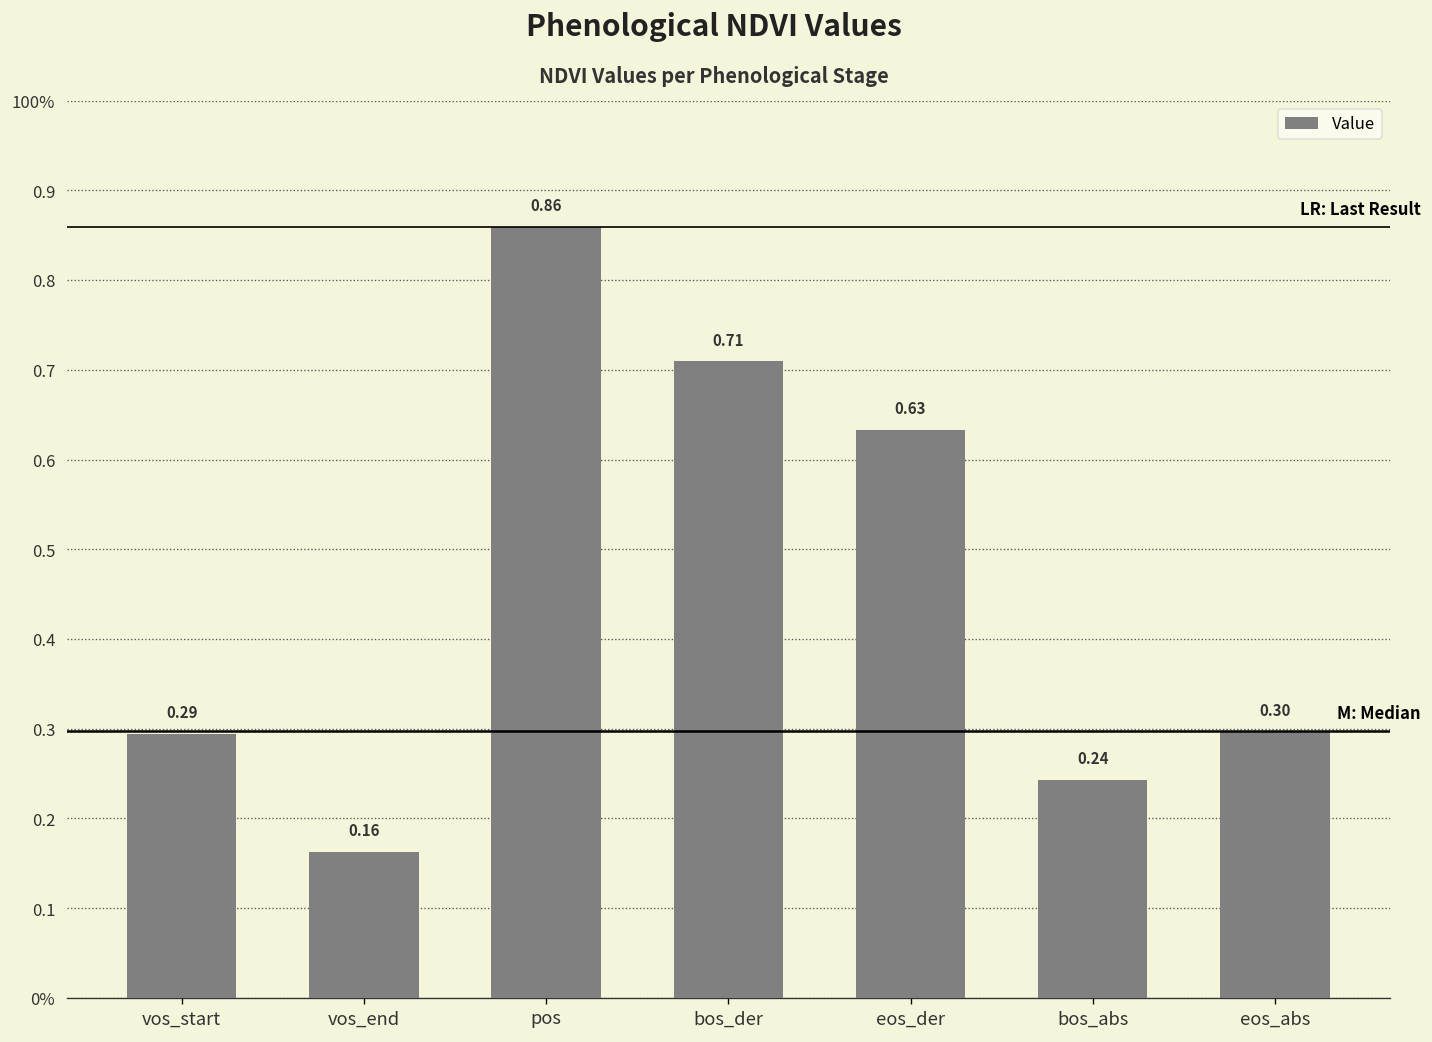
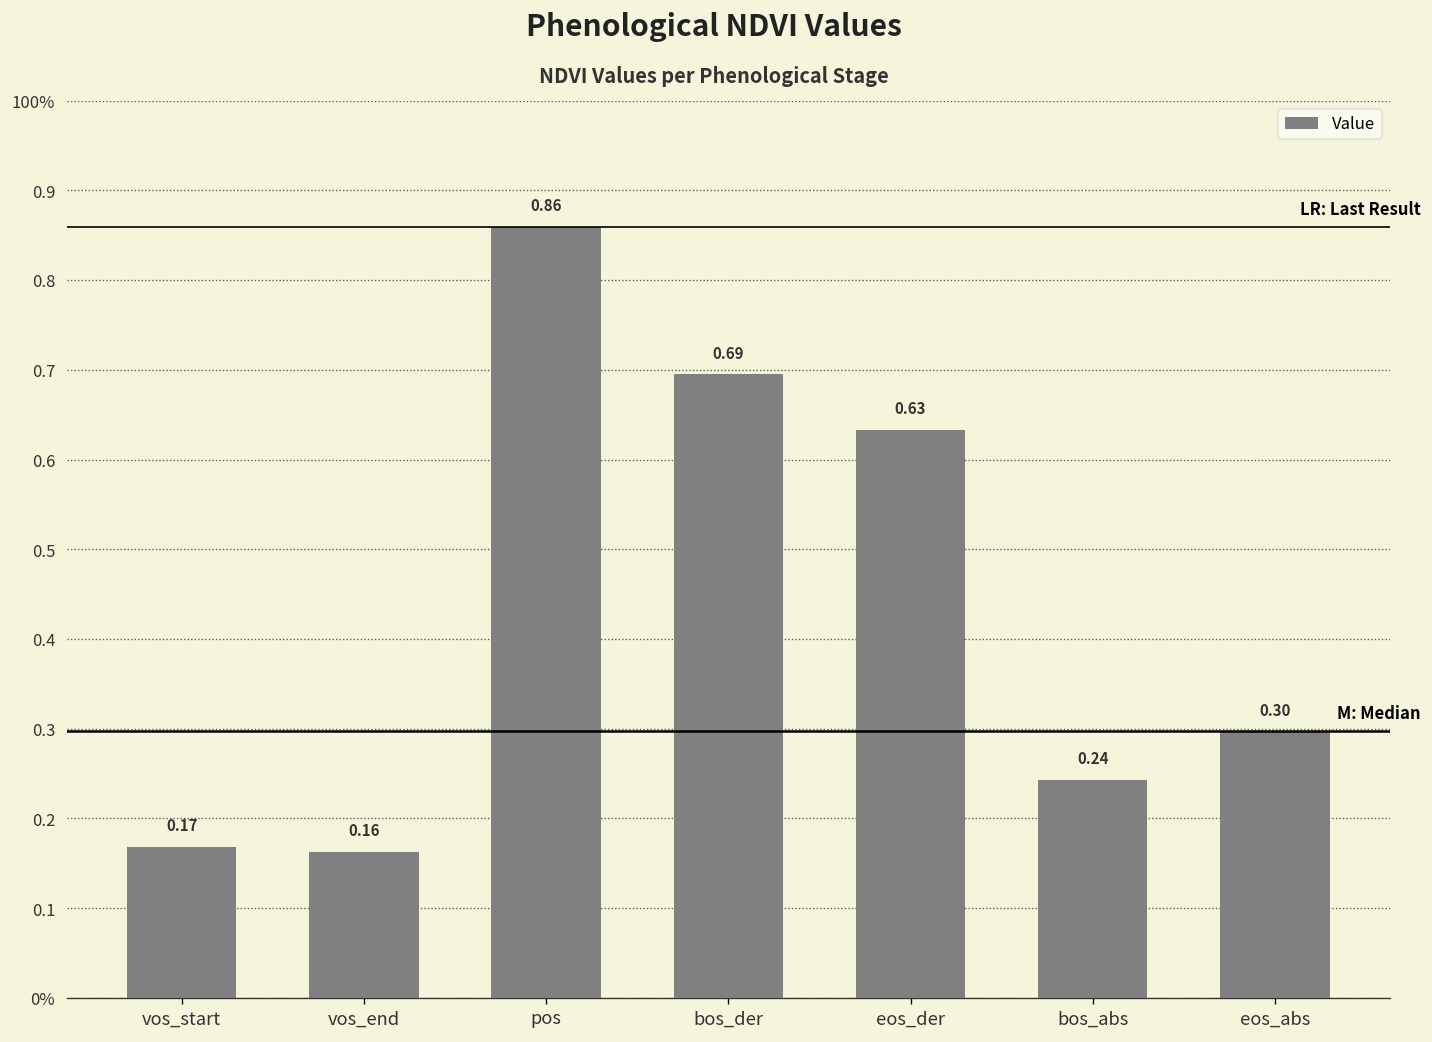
  {
-   "vos_start": 0.29,
+   "vos_start": 0.17,
    "vos_end": 0.16,
    "pos": 0.86,
-   "bos_der": 0.71,
+   "bos_der": 0.69,
    "eos_der": 0.63,
    "bos_abs": 0.24,
    "eos_abs": 0.30
  }
